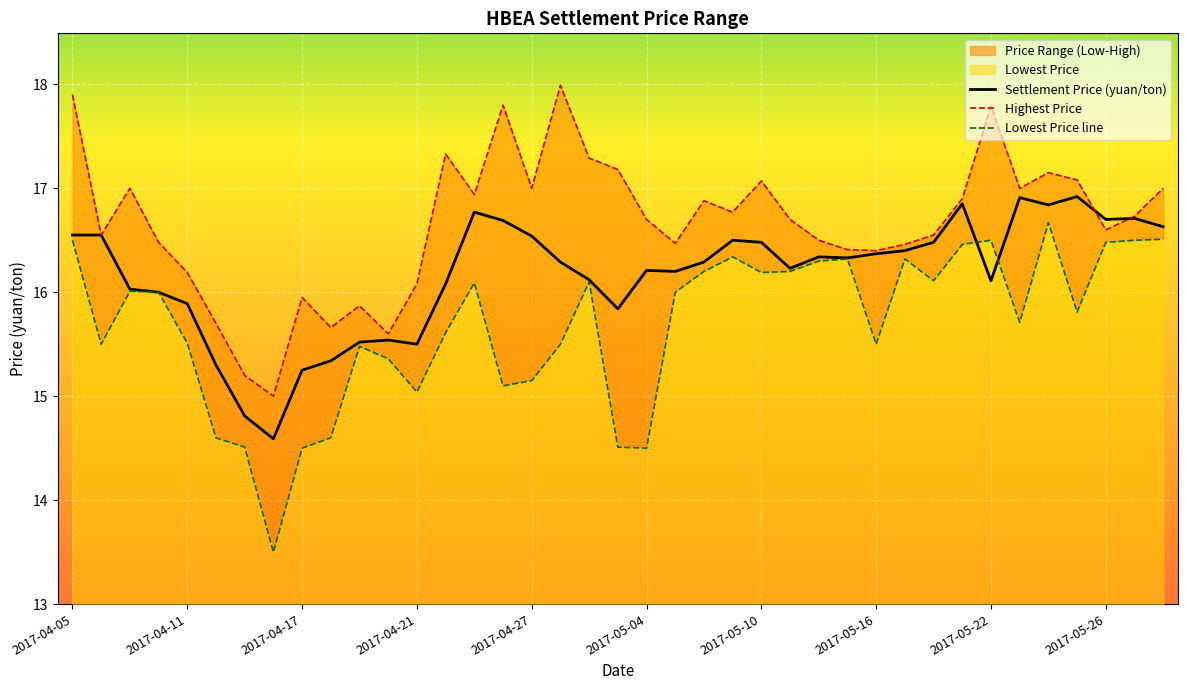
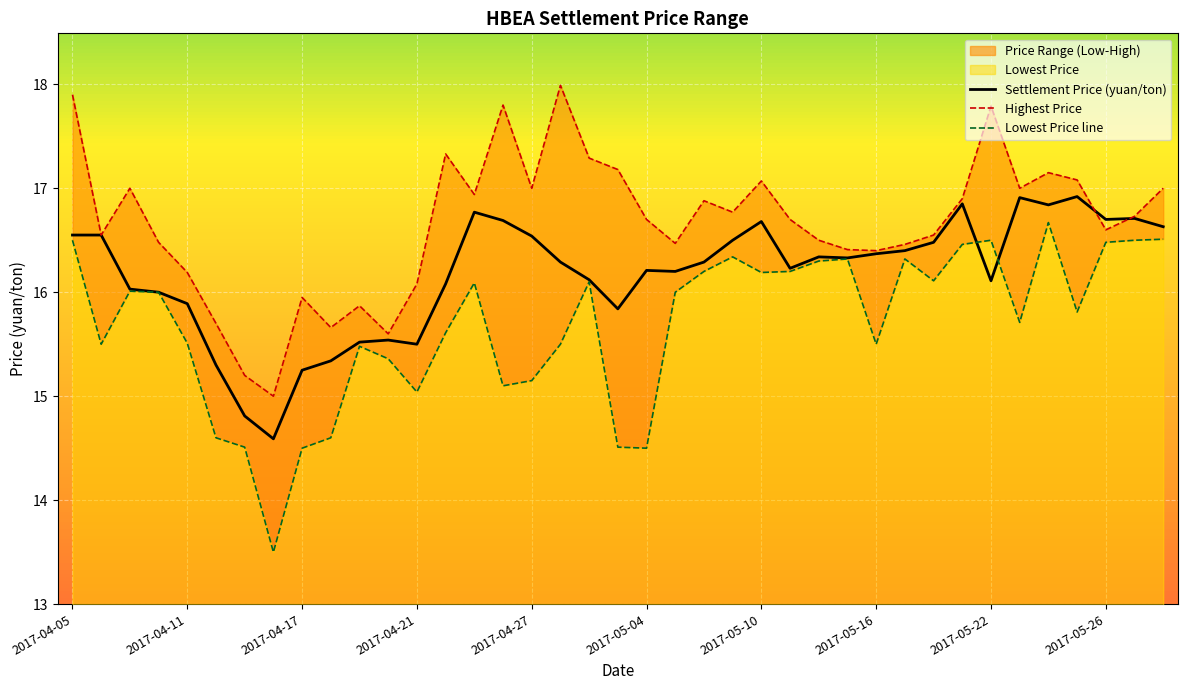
  {
    "Settlement Price (yuan/ton)": {
      "2017-04-05": 16.55,
      "2017-04-11": 15.89,
      "2017-04-17": 15.25,
      "2017-04-21": 15.50,
      "2017-04-27": 16.54,
      "2017-05-04": 16.21,
-     "2017-05-10": 16.48,
+     "2017-05-10": 16.68,
      "2017-05-16": 16.37,
      "2017-05-22": 16.11,
      "2017-05-26": 16.70
    },
    "Price Range (Low-High)": {
      "2017-04-05": 17.90,
      "2017-04-11": 16.19,
      "2017-04-17": 15.95,
      "2017-04-21": 16.08,
      "2017-04-27": 17.00,
      "2017-05-04": 16.70,
      "2017-05-10": 17.07,
      "2017-05-16": 16.40,
      "2017-05-26": 16.60
    },
    "Lowest Price": {
      "2017-04-05": 16.50,
      "2017-04-11": 15.51,
      "2017-04-17": 14.50,
      "2017-04-21": 15.04,
      "2017-04-27": 15.15,
      "2017-05-04": 14.50,
      "2017-05-10": 16.19,
      "2017-05-16": 15.50,
      "2017-05-22": 16.50,
      "2017-05-26": 16.48
    }
  }
